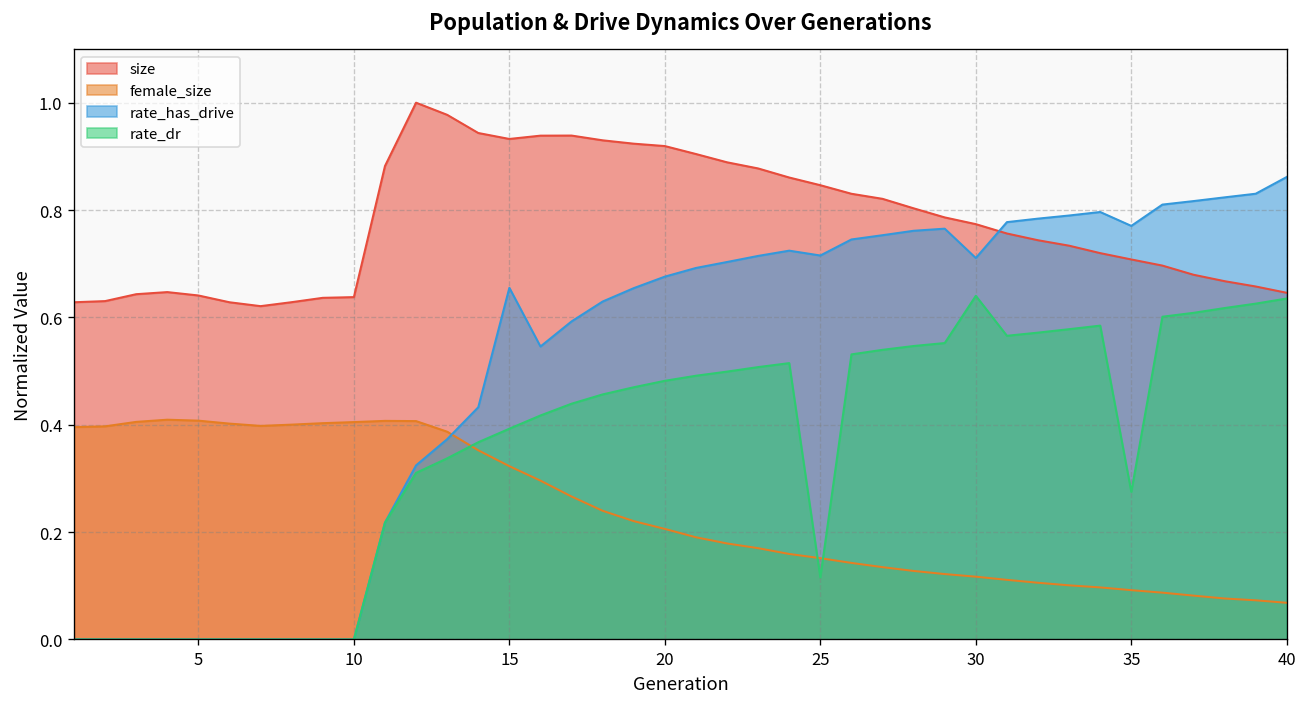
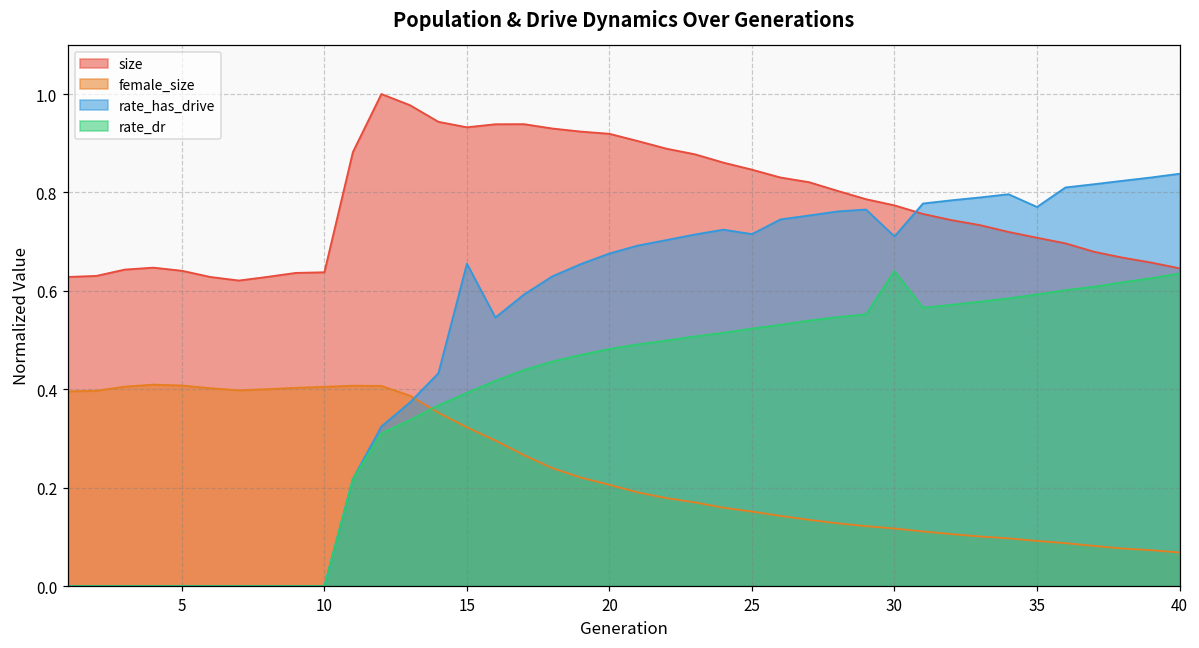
  {
    "rate_has_drive": {
      "15": 0.66,
      "20": 0.68,
      "25": 0.72,
      "30": 0.71,
      "35": 0.77,
-     "40": 0.86
+     "40": 0.84
    },
    "rate_dr": {
      "15": 0.39,
      "20": 0.48,
-     "25": 0.12,
+     "25": 0.52,
      "30": 0.64,
-     "35": 0.27,
+     "35": 0.59,
      "40": 0.64
    }
  }
